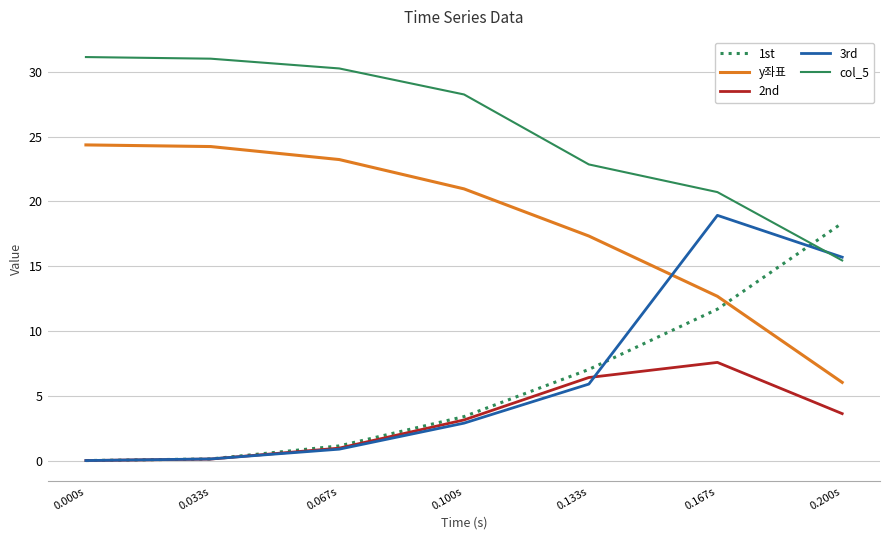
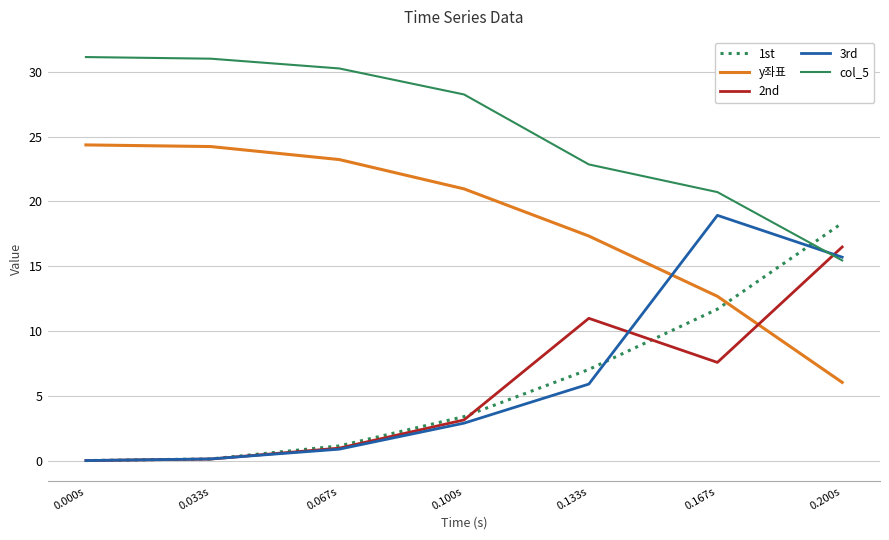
  {
    "y좌표": {
      "0.000s": 24.4,
      "0.033s": 24.2,
      "0.067s": 23.2,
      "0.100s": 21.0,
      "0.133s": 17.3,
      "0.167s": 12.7,
      "0.200s": 6.0
    },
    "2nd": {
      "0.100s": 3.1,
-     "0.133s": 6.4,
+     "0.133s": 11.0,
      "0.167s": 7.6,
-     "0.200s": 3.6
+     "0.200s": 16.5
    },
    "3rd": {
      "0.100s": 2.9,
      "0.133s": 5.9,
      "0.167s": 18.9,
      "0.200s": 15.7
    }
  }
